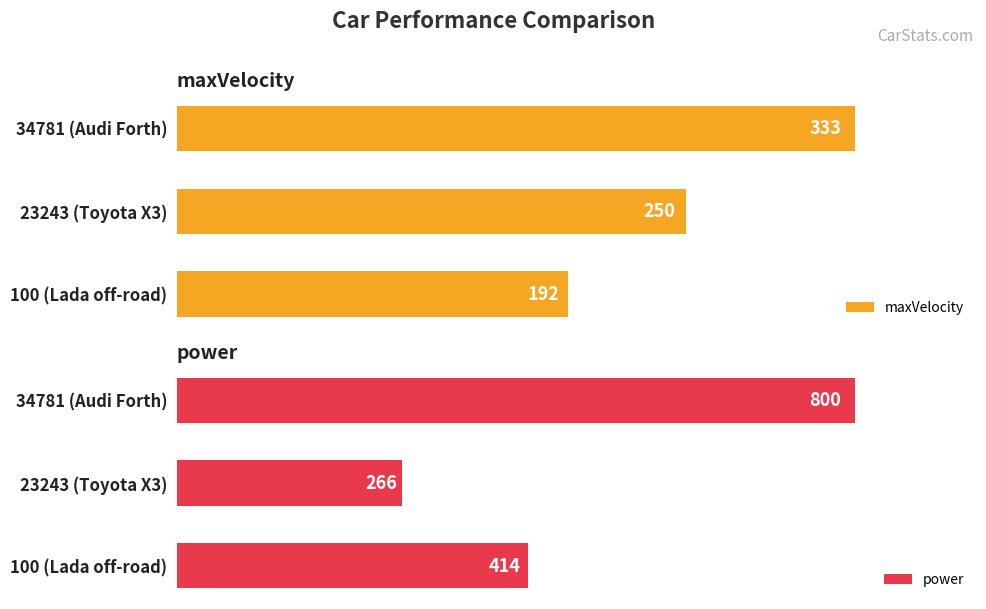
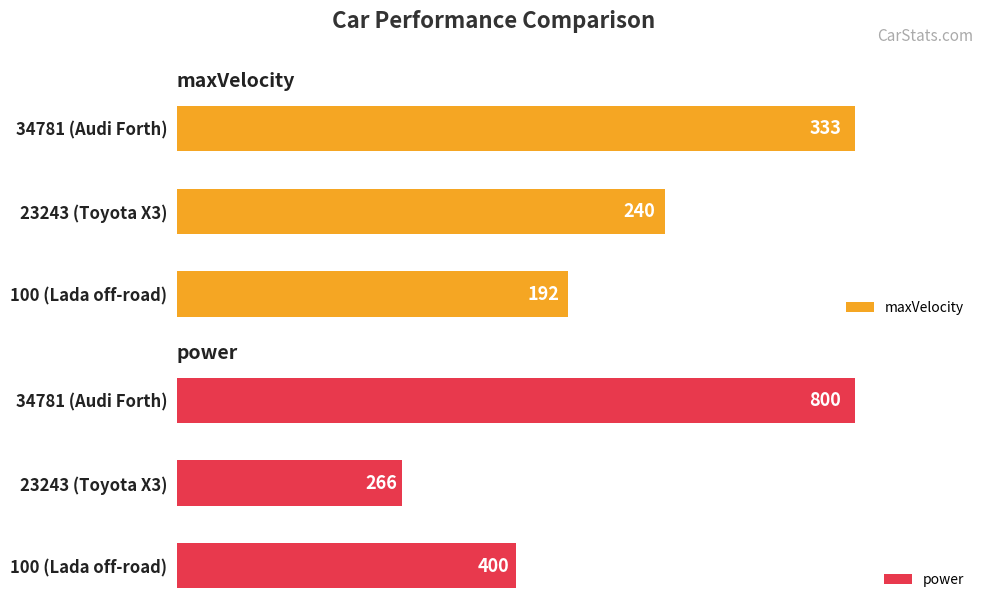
  {
    "maxVelocity": {
      "34781 (Audi Forth)": 333,
-     "23243 (Toyota X3)": 250,
+     "23243 (Toyota X3)": 240,
      "100 (Lada off-road)": 192
    },
    "power": {
      "34781 (Audi Forth)": 800,
      "23243 (Toyota X3)": 266,
-     "100 (Lada off-road)": 414
+     "100 (Lada off-road)": 400
    }
  }
